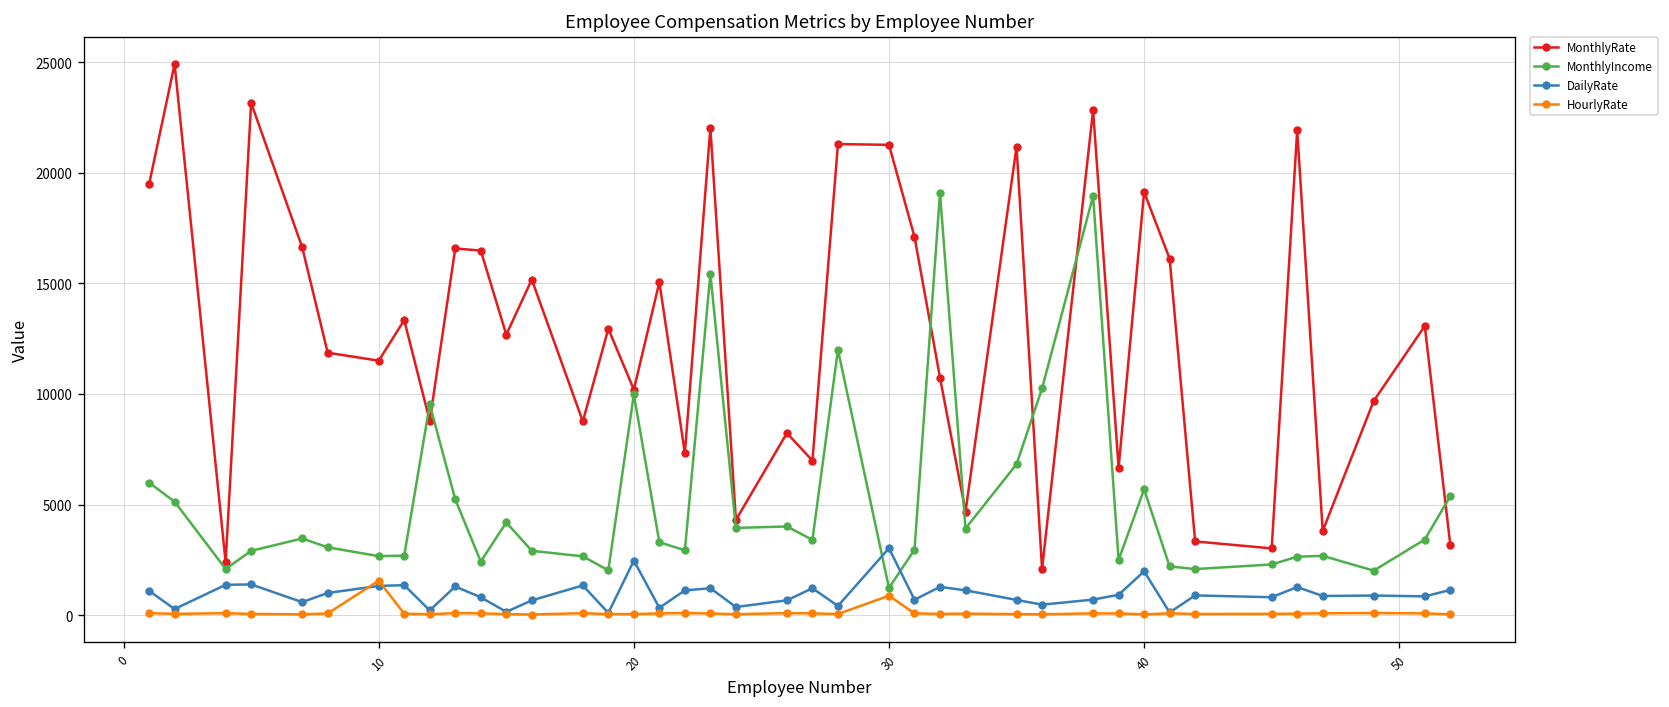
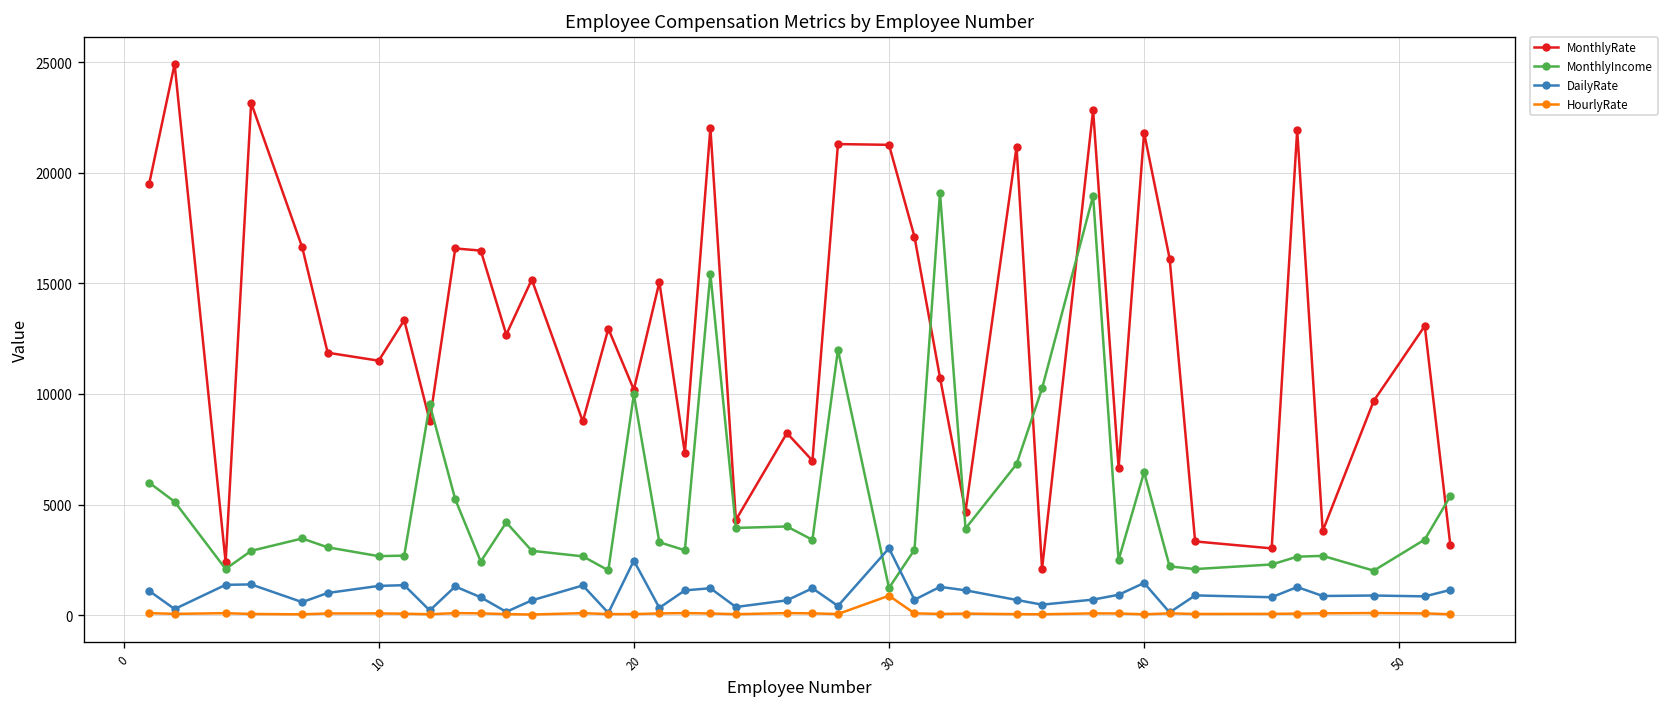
  {
    "MonthlyRate": {
      "10": 11500,
      "20": 10200,
      "30": 21300,
-     "40": 19100
+     "40": 21800
    },
    "MonthlyIncome": {
      "10": 2700,
      "20": 10000,
      "30": 1200,
-     "40": 5700
+     "40": 6500
    },
    "DailyRate": {
      "10": 1300,
      "20": 2500,
      "30": 3000,
-     "40": 2000
+     "40": 1500
    },
    "HourlyRate": {
-     "10": 1600,
+     "10": 100,
      "20": 100,
      "30": 900,
      "40": 0
    }
  }
